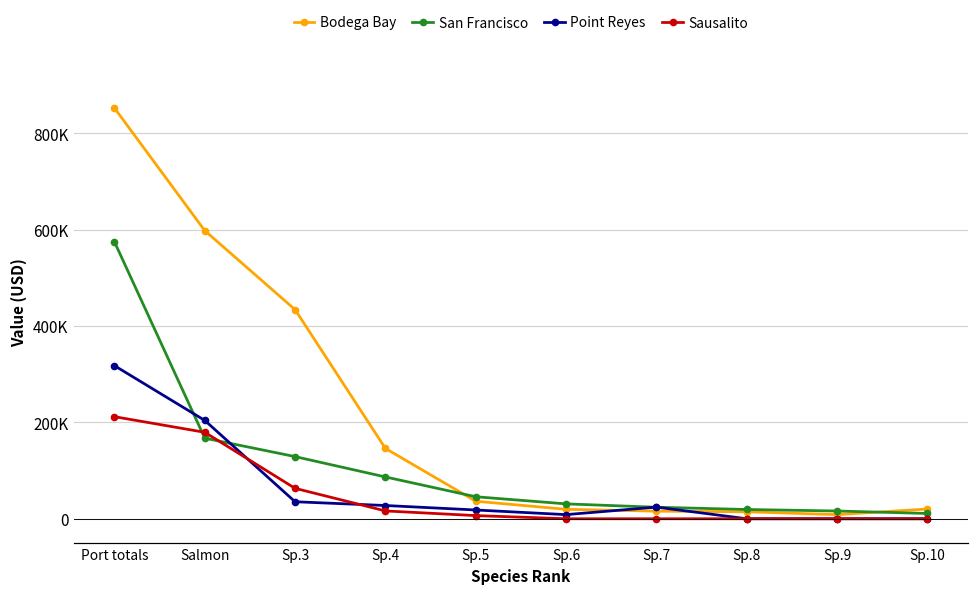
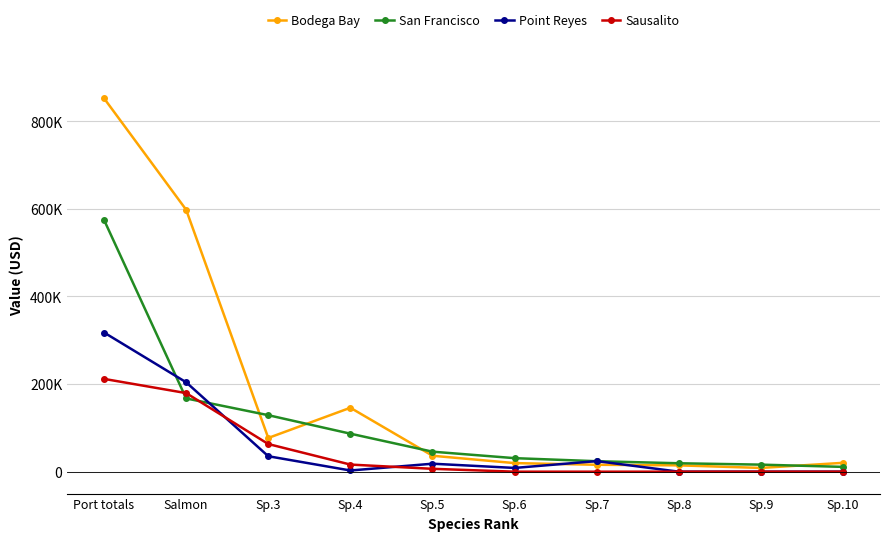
  {
    "Bodega Bay": {
      "Port totals": 850000,
      "Salmon": 600000,
-     "Sp.3": 430000,
+     "Sp.3": 80000,
      "Sp.4": 150000,
      "Sp.5": 40000,
      "Sp.6": 20000,
      "Sp.7": 20000,
      "Sp.9": 10000,
      "Sp.10": 20000
    },
    "San Francisco": {
      "Port totals": 570000,
      "Salmon": 170000,
      "Sp.3": 130000,
      "Sp.4": 90000,
      "Sp.5": 50000,
      "Sp.6": 30000,
      "Sp.9": 20000,
      "Sp.10": 10000
    },
    "Point Reyes": {
      "Port totals": 320000,
      "Salmon": 200000,
      "Sp.3": 40000,
-     "Sp.4": 30000,
+     "Sp.4": 0,
      "Sp.5": 20000,
      "Sp.6": 10000
    },
    "Sausalito": {
      "Port totals": 210000,
      "Salmon": 180000,
      "Sp.3": 60000,
      "Sp.4": 20000,
      "Sp.5": 10000,
      "Sp.6": 0,
      "Sp.7": 0
    }
  }
